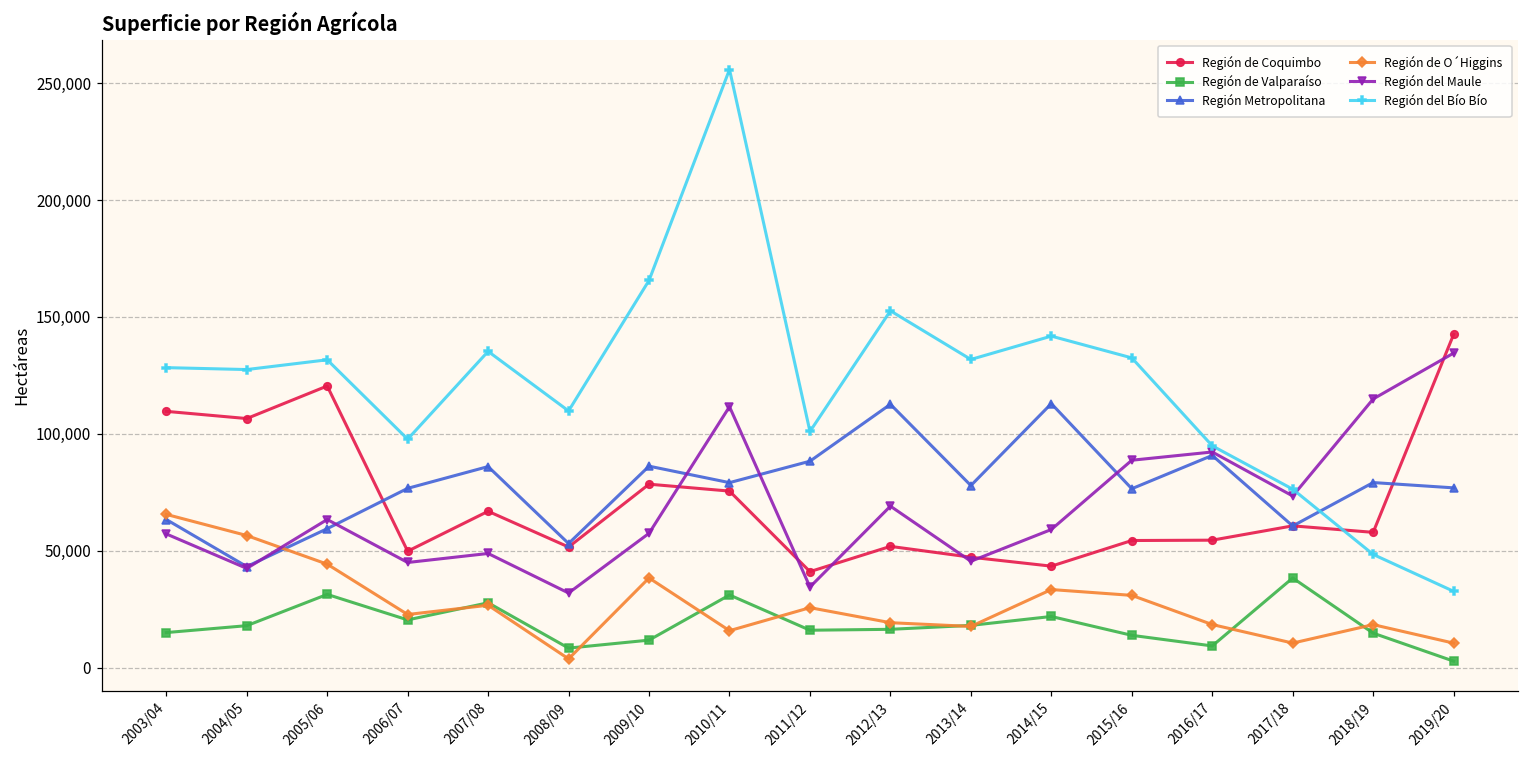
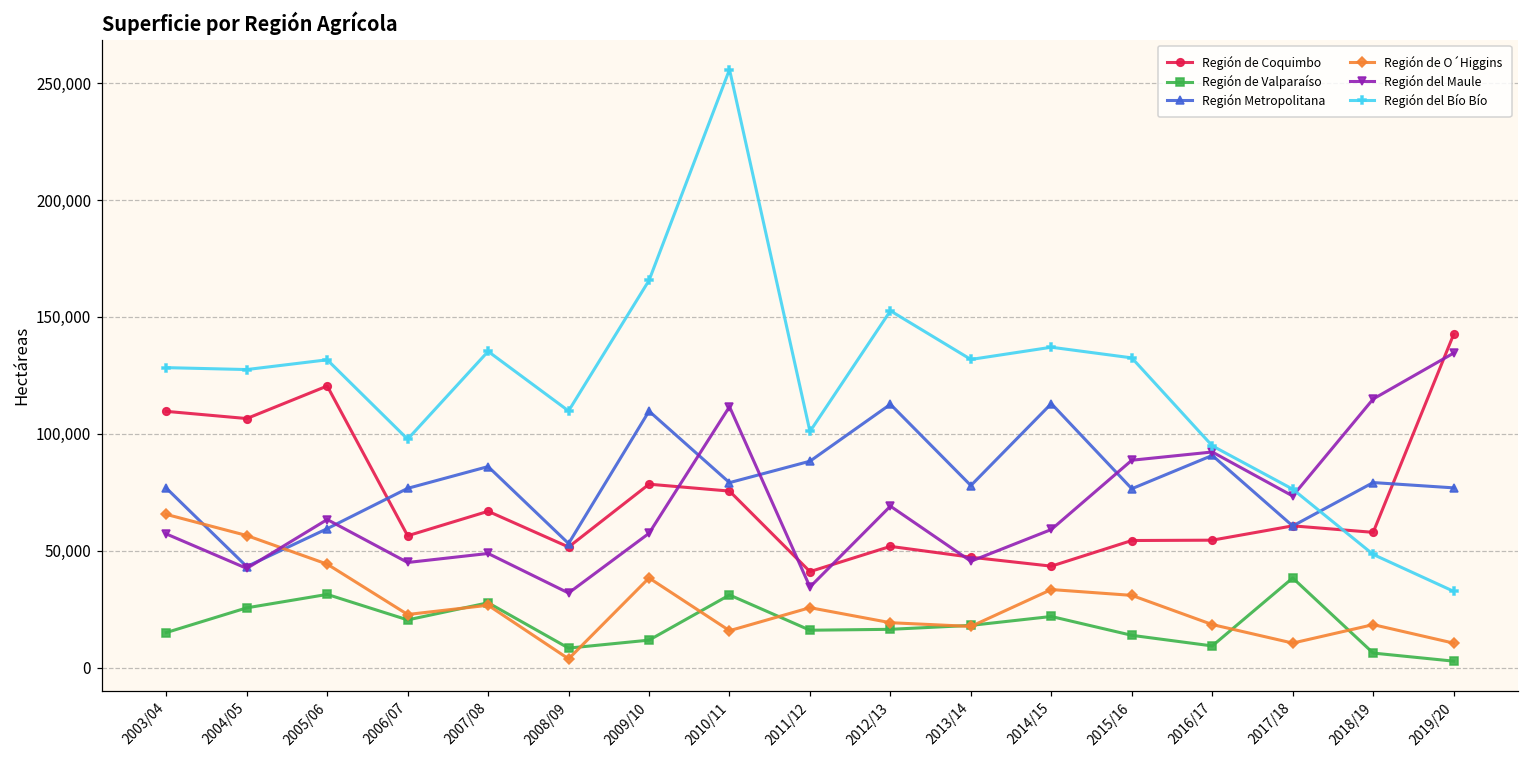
  {
    "Región de Coquimbo": {
      "2003/04": "110,000",
      "2004/05": "107,000",
      "2005/06": "120,000",
-     "2006/07": "50,000",
+     "2006/07": "56,000",
      "2007/08": "67,000",
      "2008/09": "52,000",
      "2009/10": "78,000",
      "2010/11": "76,000",
      "2011/12": "41,000",
      "2012/13": "52,000",
      "2013/14": "47,000",
      "2014/15": "43,000",
      "2015/16": "54,000",
      "2016/17": "55,000",
      "2018/19": "58,000",
      "2019/20": "143,000"
    },
    "Región de Valparaíso": {
      "2003/04": "15,000",
-     "2004/05": "18,000",
+     "2004/05": "26,000",
      "2005/06": "31,000",
      "2006/07": "20,000",
      "2008/09": "8,000",
      "2009/10": "12,000",
      "2010/11": "31,000",
      "2011/12": "16,000",
      "2012/13": "16,000",
      "2014/15": "22,000",
      "2015/16": "14,000",
      "2016/17": "9,000",
      "2017/18": "38,000",
-     "2018/19": "15,000",
+     "2018/19": "6,000",
      "2019/20": "3,000"
    },
    "Región Metropolitana": {
-     "2003/04": "63,000",
+     "2003/04": "77,000",
      "2005/06": "59,000",
      "2006/07": "77,000",
      "2007/08": "86,000",
      "2008/09": "53,000",
-     "2009/10": "86,000",
+     "2009/10": "110,000",
      "2010/11": "79,000",
      "2011/12": "88,000",
      "2012/13": "113,000",
      "2013/14": "78,000",
      "2014/15": "113,000",
      "2015/16": "77,000",
      "2016/17": "91,000",
      "2018/19": "79,000",
      "2019/20": "77,000"
    },
    "Región de O´Higgins": {
      "2003/04": "66,000",
      "2004/05": "57,000",
      "2005/06": "44,000",
      "2006/07": "23,000",
      "2008/09": "4,000",
      "2009/10": "38,000",
      "2010/11": "16,000",
      "2011/12": "26,000",
      "2012/13": "19,000",
      "2014/15": "33,000",
      "2015/16": "31,000",
      "2016/17": "18,000",
      "2017/18": "11,000",
      "2018/19": "18,000",
      "2019/20": "10,000"
    },
    "Región del Maule": {
      "2003/04": "57,000",
      "2005/06": "63,000",
      "2006/07": "45,000",
      "2007/08": "49,000",
      "2008/09": "32,000",
      "2009/10": "57,000",
      "2010/11": "112,000",
      "2011/12": "34,000",
      "2012/13": "69,000",
      "2013/14": "45,000",
      "2014/15": "59,000",
      "2015/16": "89,000",
      "2016/17": "92,000",
      "2017/18": "73,000",
      "2018/19": "115,000",
      "2019/20": "135,000"
    },
    "Región del Bío Bío": {
      "2003/04": "128,000",
      "2004/05": "127,000",
      "2005/06": "132,000",
      "2006/07": "98,000",
      "2007/08": "135,000",
      "2008/09": "110,000",
      "2009/10": "166,000",
      "2010/11": "256,000",
      "2011/12": "101,000",
      "2012/13": "153,000",
      "2013/14": "132,000",
-     "2014/15": "142,000",
+     "2014/15": "137,000",
      "2015/16": "132,000",
      "2016/17": "95,000",
      "2017/18": "76,000",
      "2018/19": "48,000",
      "2019/20": "33,000"
    }
  }
